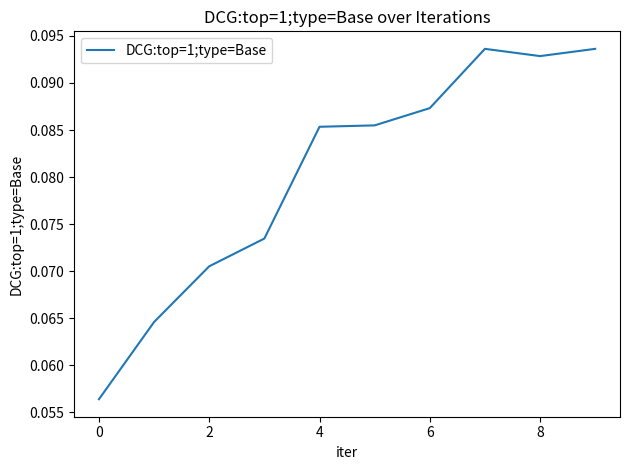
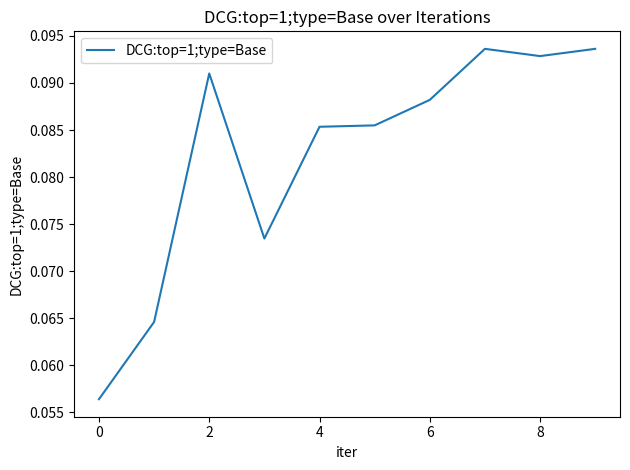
  {
    "0": 0.056,
-   "2": 0.071,
+   "2": 0.091,
    "4": 0.085,
-   "6": 0.087,
+   "6": 0.088,
    "8": 0.093
  }
